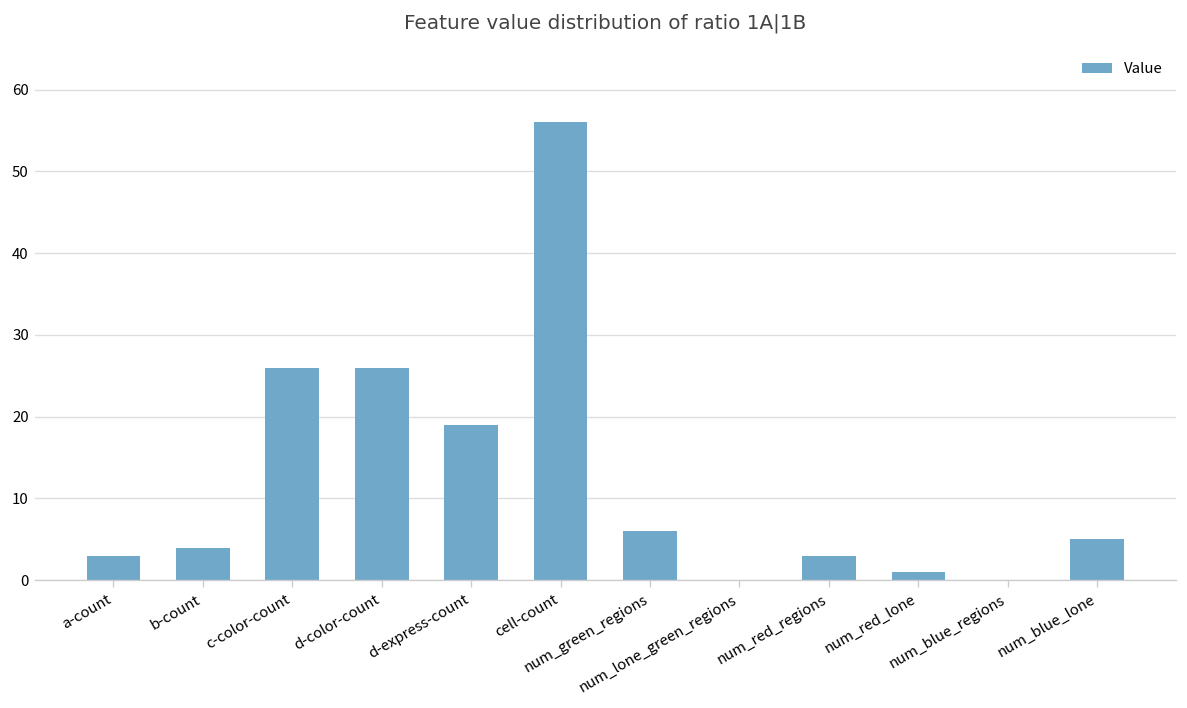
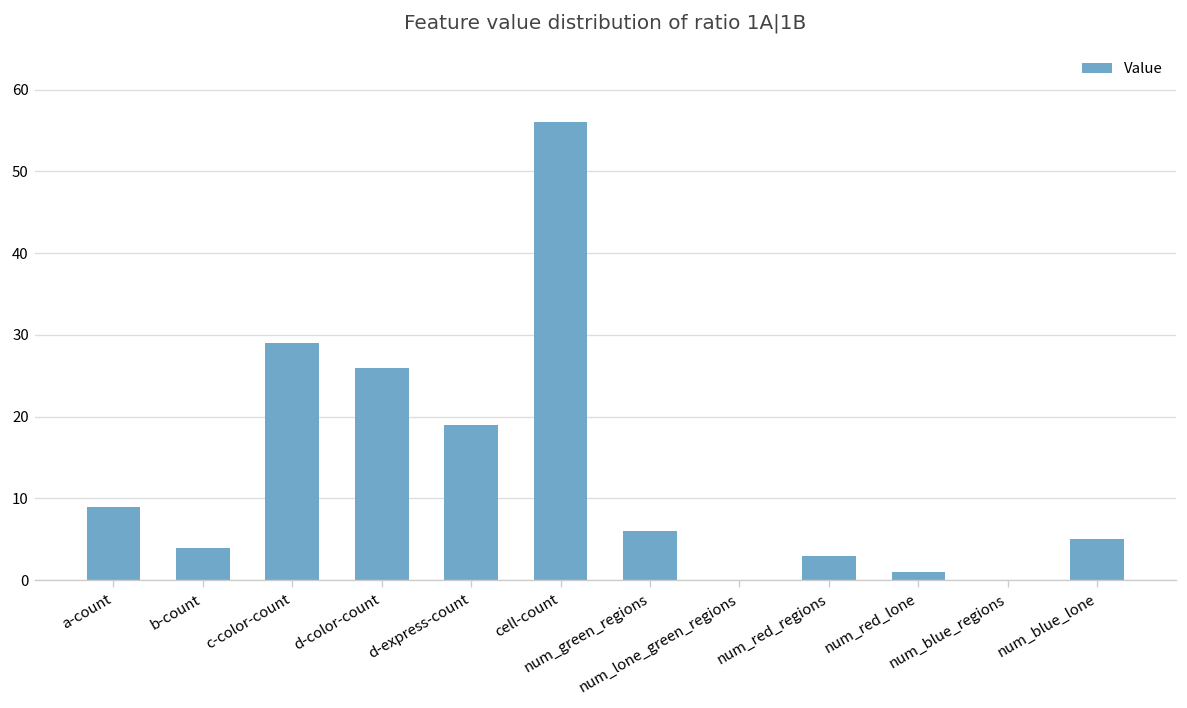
  {
-   "a-count": 3,
+   "a-count": 9,
    "b-count": 4,
-   "c-color-count": 26,
+   "c-color-count": 29,
    "d-color-count": 26,
    "d-express-count": 19,
    "cell-count": 56,
    "num_green_regions": 6,
    "num_lone_green_regions": 0,
    "num_red_regions": 3,
    "num_red_lone": 1,
    "num_blue_regions": 0,
    "num_blue_lone": 5
  }
